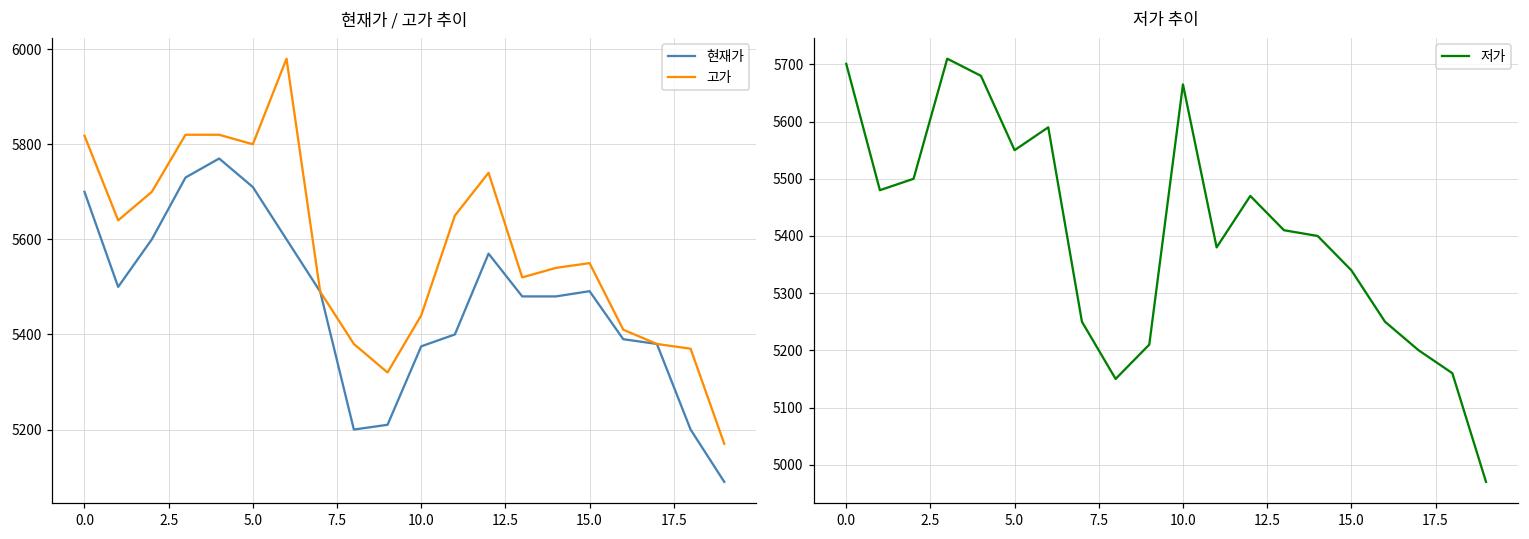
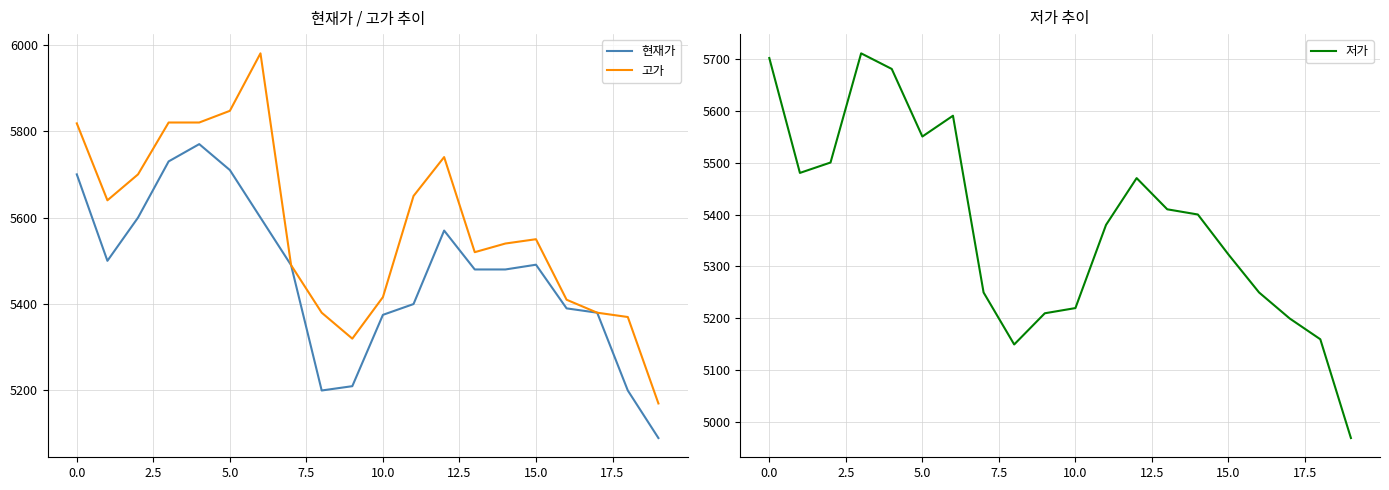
  {
    "현재가 / 고가 추이": {
      "현재가": {
        "0.0": 5700,
        "5.0": 5710,
        "10.0": 5380,
        "15.0": 5490
      },
      "고가": {
        "0.0": 5820,
-       "5.0": 5800,
-       "10.0": 5440,
+       "5.0": 5850,
+       "10.0": 5420,
        "15.0": 5550
      }
    },
    "저가 추이": {
      "0.0": 5700,
      "5.0": 5550,
-     "10.0": 5670,
-     "15.0": 5340
+     "10.0": 5220,
+     "15.0": 5320
    }
  }
